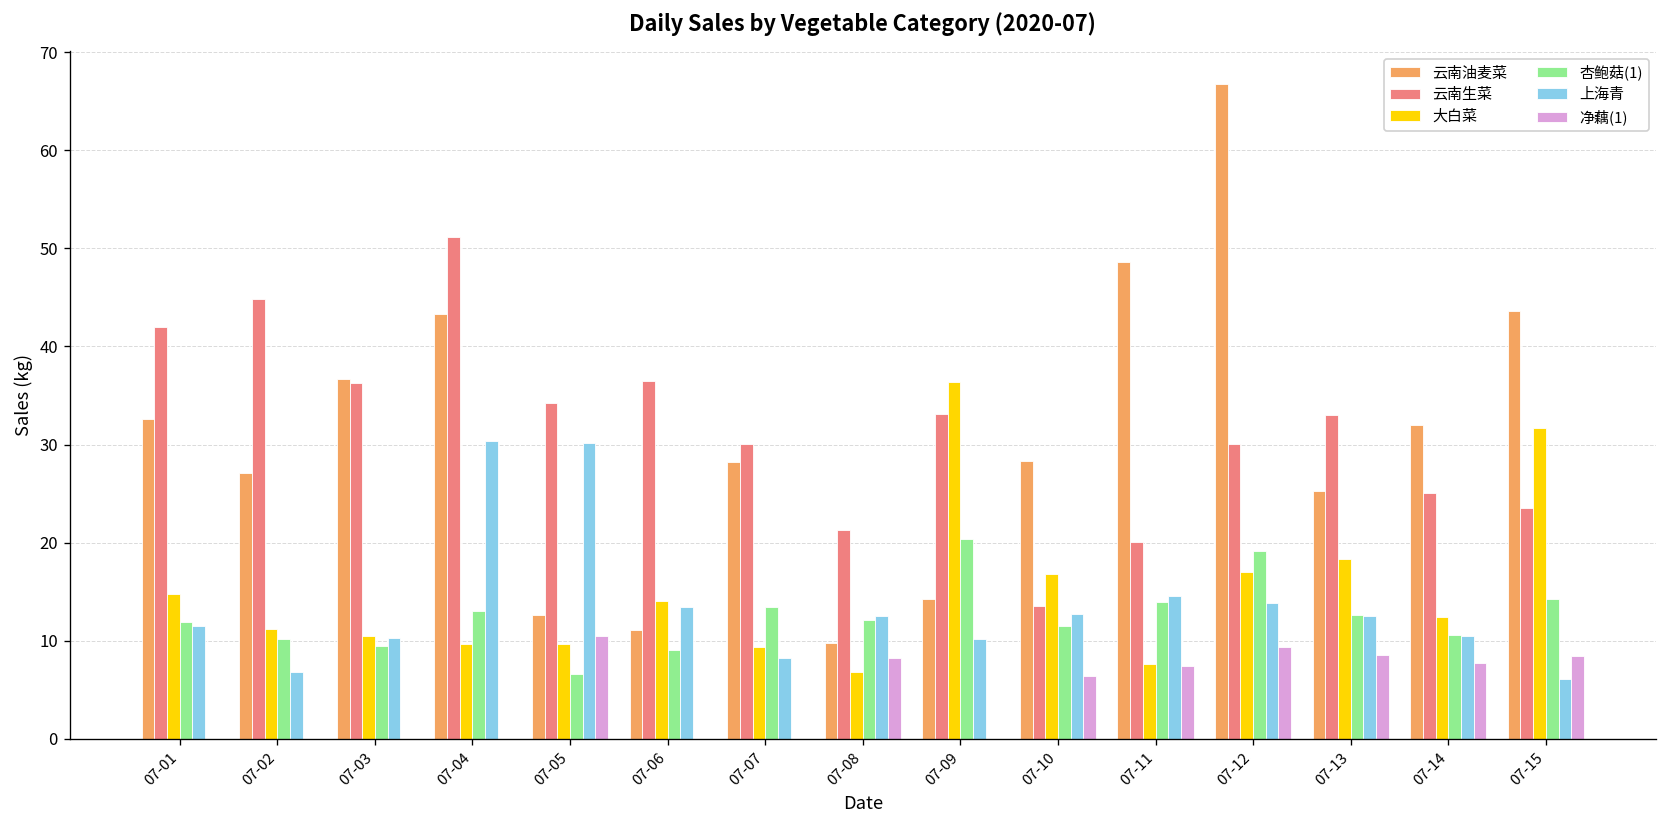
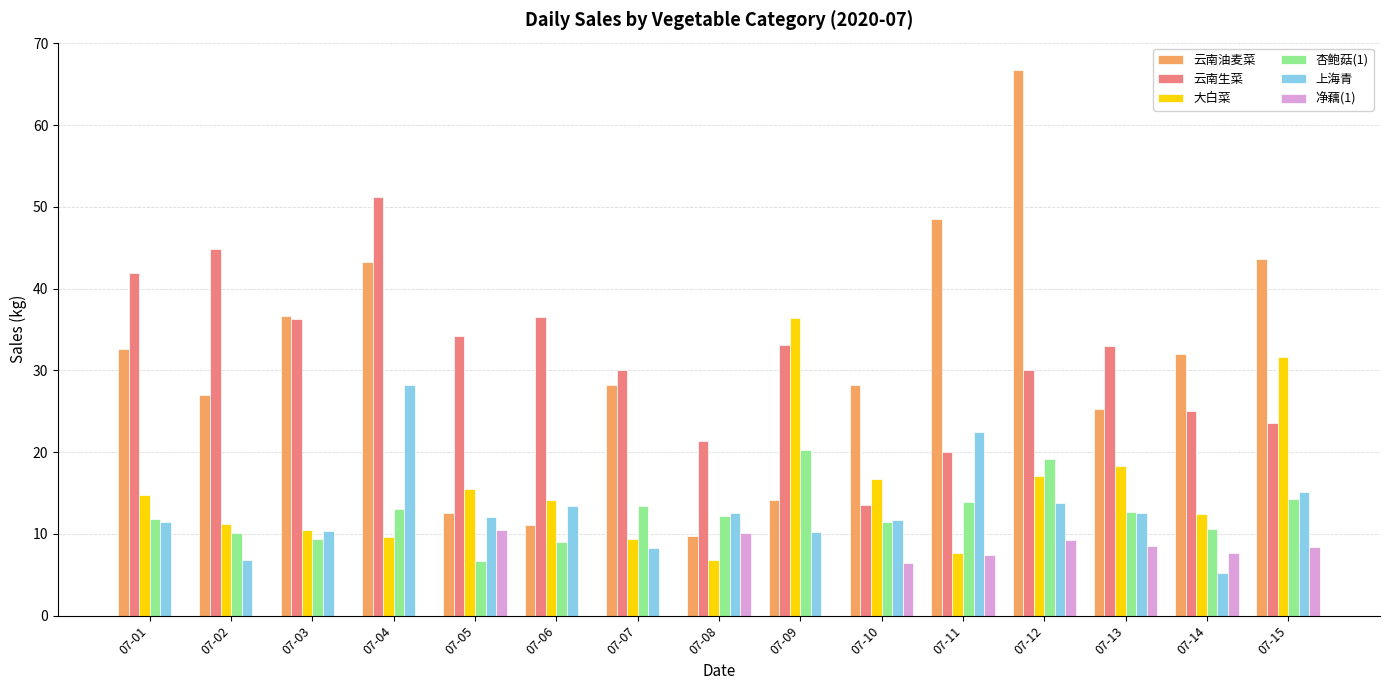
  {
    "大白菜": {
      "07-01": 15,
      "07-02": 11,
      "07-03": 10,
      "07-04": 10,
-     "07-05": 10,
+     "07-05": 16,
      "07-06": 14,
      "07-07": 9,
      "07-08": 7,
      "07-09": 36,
      "07-10": 17,
      "07-11": 8,
      "07-12": 17,
      "07-13": 18,
      "07-14": 12,
      "07-15": 32
    },
    "杏鲍菇(1)": {
      "07-01": 12,
      "07-02": 10,
      "07-03": 9,
      "07-04": 13,
      "07-05": 7,
      "07-06": 9,
      "07-07": 13,
      "07-08": 12,
      "07-09": 20,
      "07-10": 11,
      "07-11": 14,
      "07-12": 19,
      "07-13": 13,
      "07-14": 11,
      "07-15": 14
    },
    "上海青": {
      "07-01": 11,
      "07-02": 7,
      "07-03": 10,
-     "07-04": 30,
-     "07-05": 30,
+     "07-04": 28,
+     "07-05": 12,
      "07-06": 13,
      "07-07": 8,
      "07-08": 13,
      "07-09": 10,
-     "07-10": 13,
-     "07-11": 15,
+     "07-10": 12,
+     "07-11": 22,
      "07-12": 14,
      "07-13": 13,
-     "07-14": 11,
-     "07-15": 6
+     "07-14": 5,
+     "07-15": 15
    },
    "净藕(1)": {
      "07-01": 0,
      "07-02": 0,
      "07-03": 0,
      "07-04": 0,
      "07-05": 11,
      "07-06": 0,
      "07-07": 0,
-     "07-08": 8,
+     "07-08": 10,
      "07-09": 0,
      "07-10": 6,
      "07-11": 7,
      "07-12": 9,
      "07-13": 9,
      "07-14": 8,
      "07-15": 8
    }
  }
